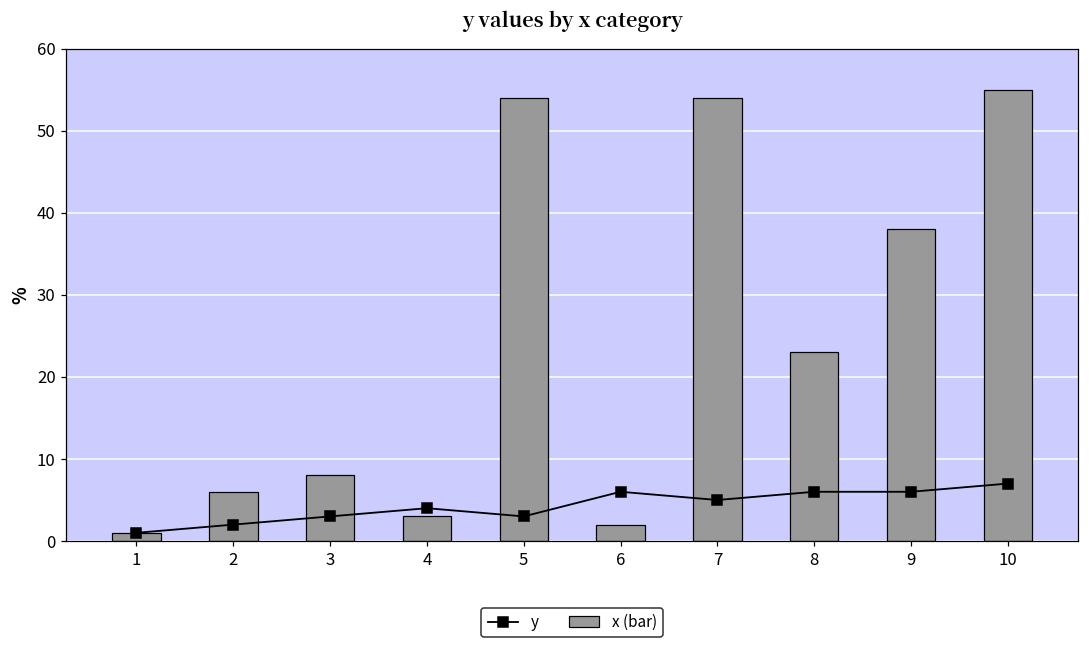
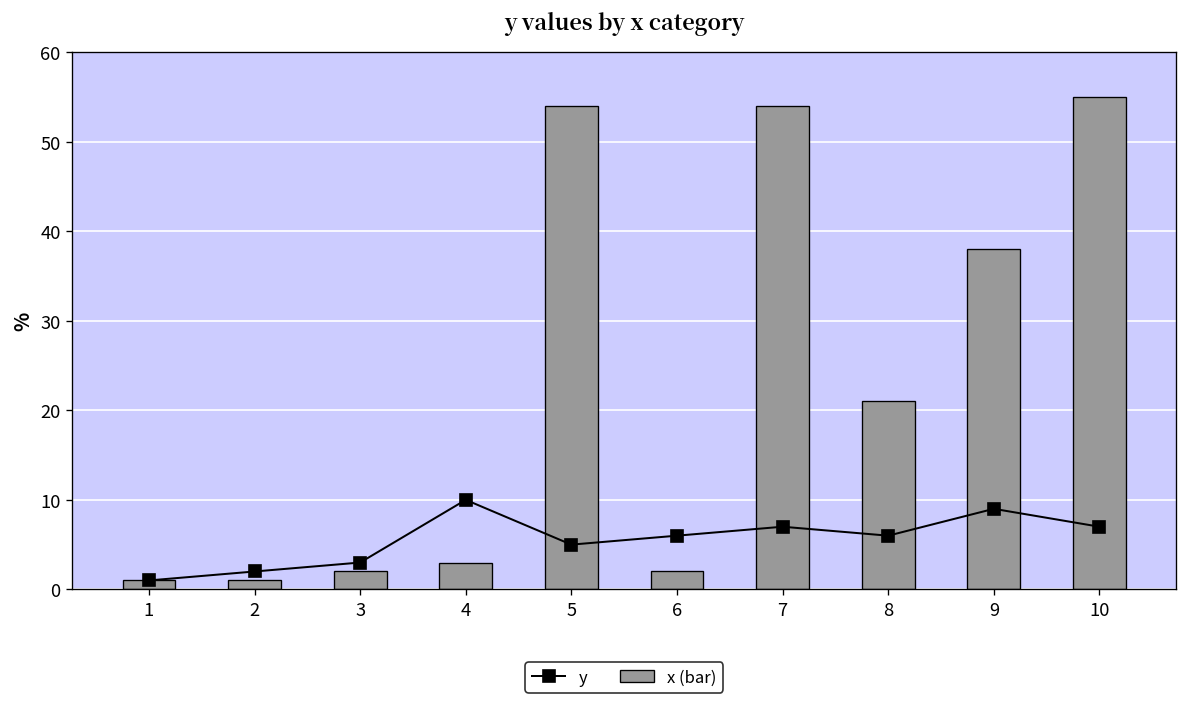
  {
    "y": {
      "1": 1,
      "2": 2,
      "3": 3,
-     "4": 4,
-     "5": 3,
+     "4": 10,
+     "5": 5,
      "6": 6,
-     "7": 5,
+     "7": 7,
      "8": 6,
-     "9": 6,
+     "9": 9,
      "10": 7
    },
    "x (bar)": {
      "1": 1,
-     "2": 6,
-     "3": 8,
+     "2": 1,
+     "3": 2,
      "4": 3,
      "5": 54,
      "6": 2,
      "7": 54,
-     "8": 23,
+     "8": 21,
      "9": 38,
      "10": 55
    }
  }
